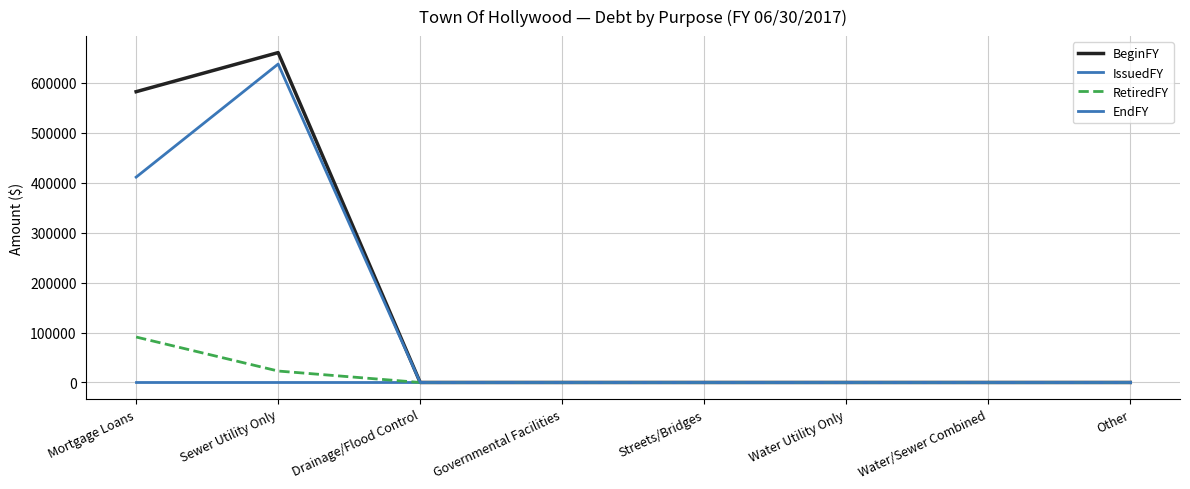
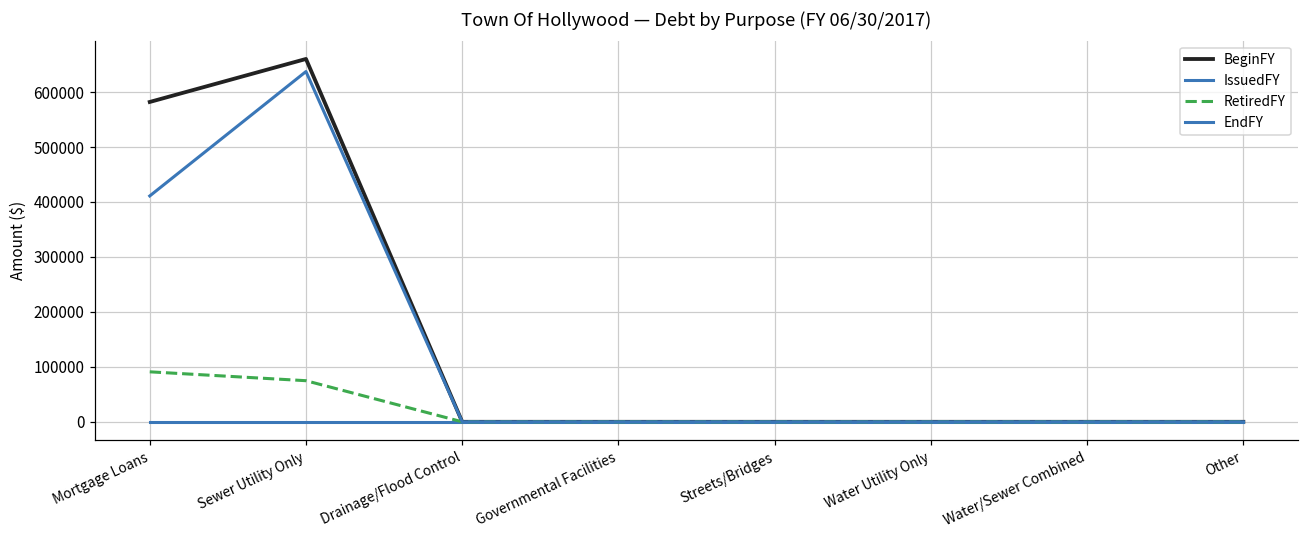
  {
    "BeginFY": {
      "Mortgage Loans": 580000,
      "Sewer Utility Only": 660000
    },
    "RetiredFY": {
      "Mortgage Loans": 90000,
-     "Sewer Utility Only": 20000
+     "Sewer Utility Only": 70000
    }
  }
